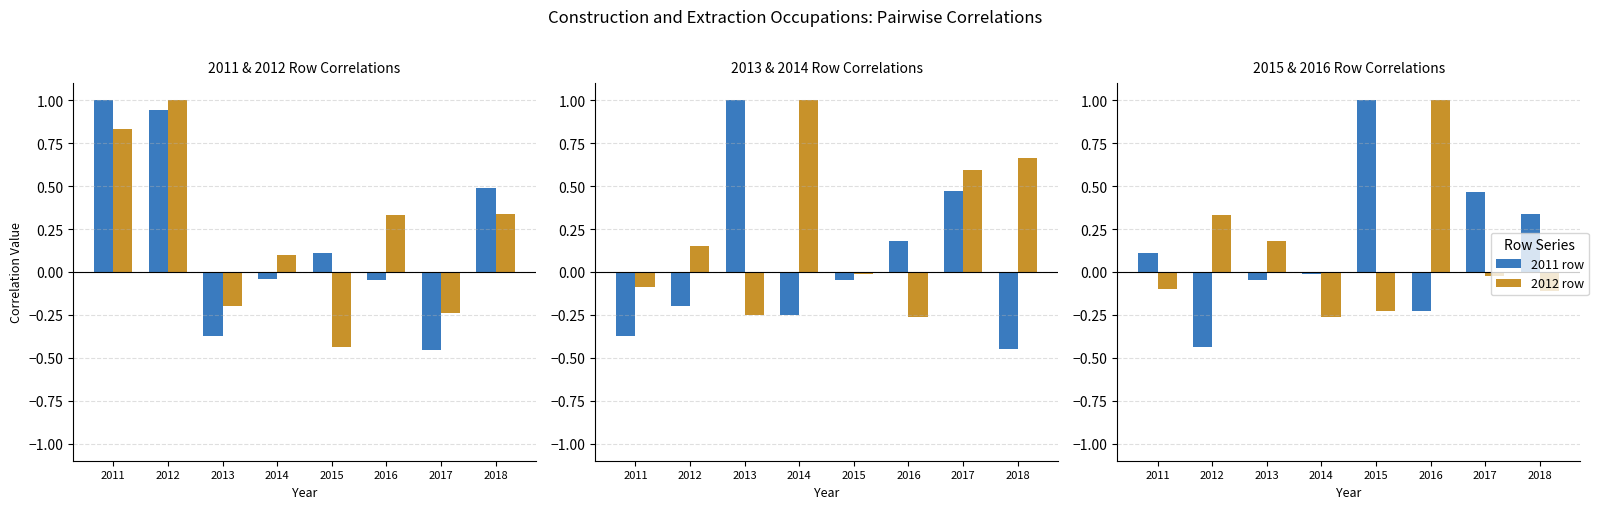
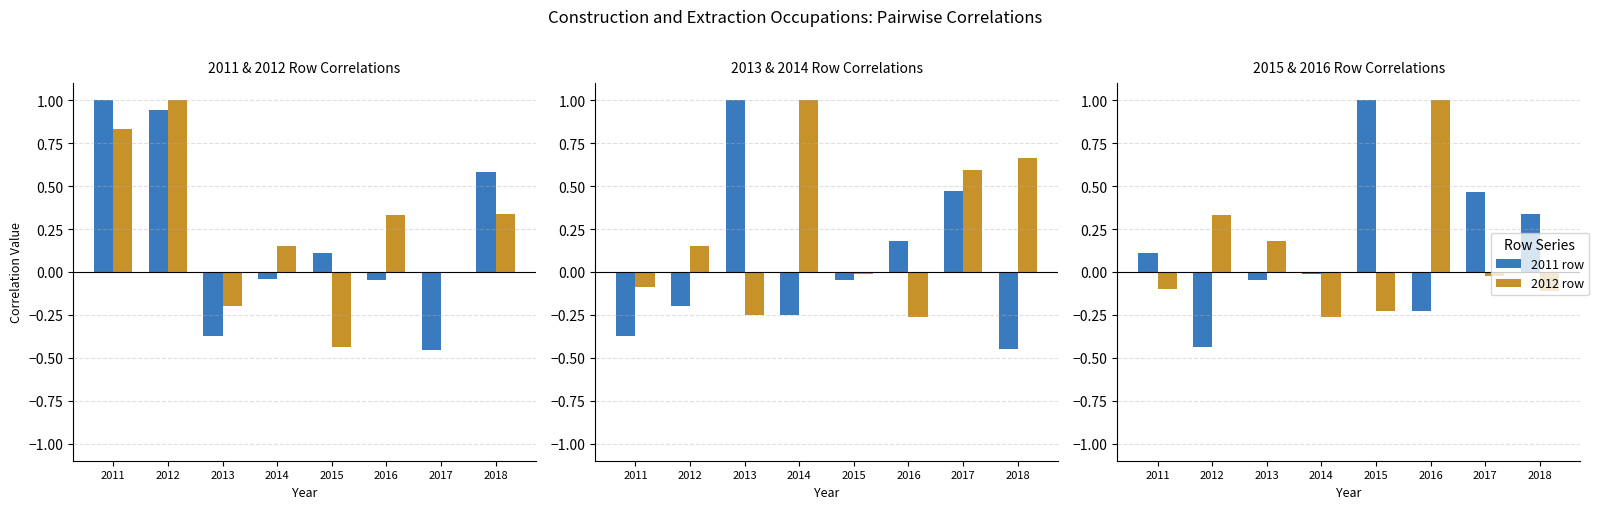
  {
    "2011 & 2012 Row Correlations": {
      "2011 row": {
        "2011": 1.00,
        "2012": 0.94,
        "2013": -0.37,
        "2014": -0.04,
        "2015": 0.11,
        "2016": -0.05,
        "2017": -0.45,
-       "2018": 0.49
+       "2018": 0.58
      },
      "2012 row": {
        "2011": 0.84,
        "2012": 1.00,
        "2013": -0.20,
-       "2014": 0.10,
+       "2014": 0.15,
        "2015": -0.44,
        "2016": 0.33,
-       "2017": -0.24,
+       "2017": 0.00,
        "2018": 0.34
      }
    }
  }
